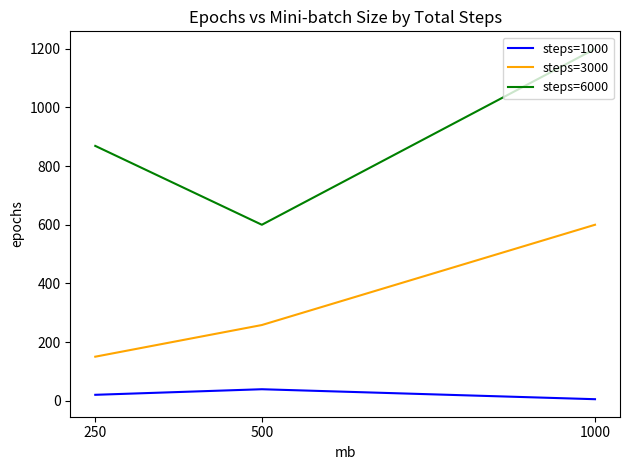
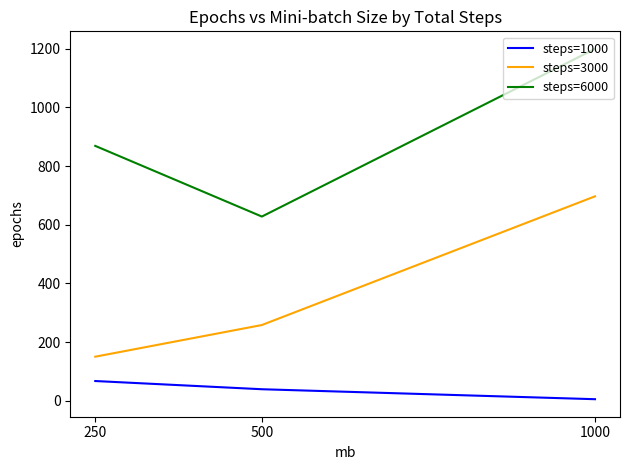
  {
    "steps=1000": {
-     "250": 20,
+     "250": 70,
      "500": 40,
      "1000": 10
    },
    "steps=3000": {
      "250": 150,
      "500": 260,
-     "1000": 600
+     "1000": 700
    },
    "steps=6000": {
      "250": 870,
-     "500": 600
+     "500": 630
    }
  }
